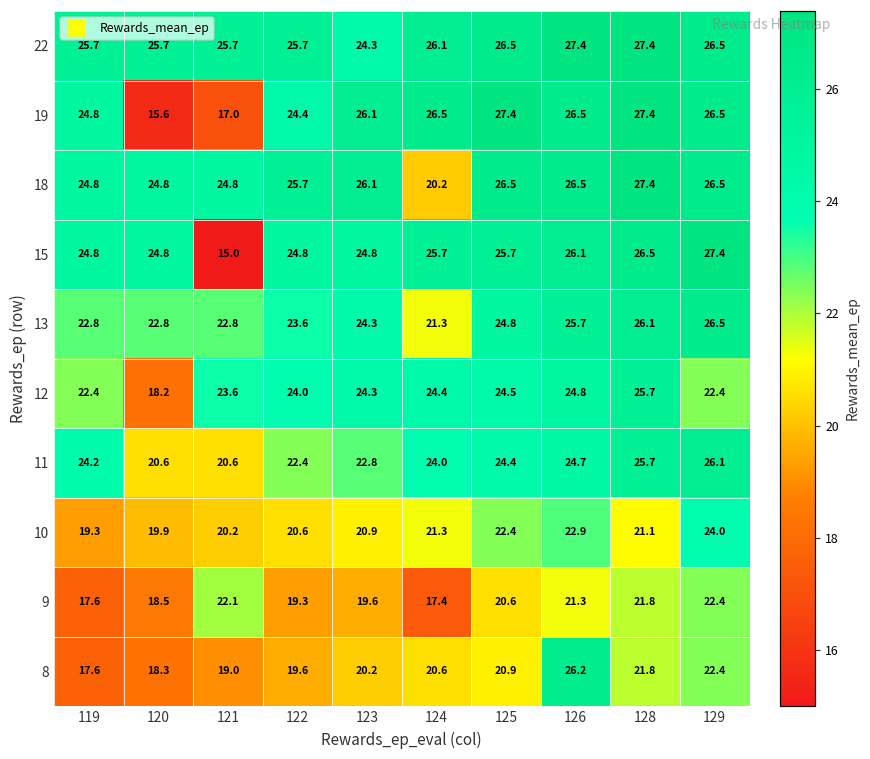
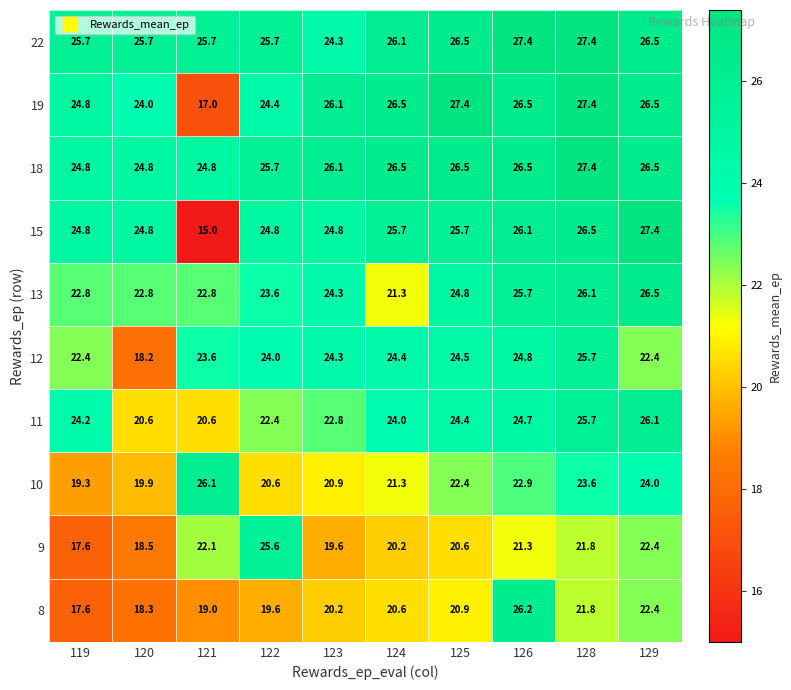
  {
    "22": {
      "119": 25.7,
      "120": 25.7,
      "121": 25.7,
      "122": 25.7,
      "123": 24.3,
      "124": 26.1,
      "125": 26.5,
      "126": 27.4,
      "128": 27.4,
      "129": 26.5
    },
    "19": {
      "119": 24.8,
-     "120": 15.6,
+     "120": 24.0,
      "121": 17.0,
      "122": 24.4,
      "123": 26.1,
      "124": 26.5,
      "125": 27.4,
      "126": 26.5,
      "128": 27.4,
      "129": 26.5
    },
    "18": {
      "119": 24.8,
      "120": 24.8,
      "121": 24.8,
      "122": 25.7,
      "123": 26.1,
-     "124": 20.2,
+     "124": 26.5,
      "125": 26.5,
      "126": 26.5,
      "128": 27.4,
      "129": 26.5
    },
    "15": {
      "119": 24.8,
      "120": 24.8,
      "121": 15.0,
      "122": 24.8,
      "123": 24.8,
      "124": 25.7,
      "125": 25.7,
      "126": 26.1,
      "128": 26.5,
      "129": 27.4
    },
    "13": {
      "119": 22.8,
      "120": 22.8,
      "121": 22.8,
      "122": 23.6,
      "123": 24.3,
      "124": 21.3,
      "125": 24.8,
      "126": 25.7,
      "128": 26.1,
      "129": 26.5
    },
    "12": {
      "119": 22.4,
      "120": 18.2,
      "121": 23.6,
      "122": 24.0,
      "123": 24.3,
      "124": 24.4,
      "125": 24.5,
      "126": 24.8,
      "128": 25.7,
      "129": 22.4
    },
    "11": {
      "119": 24.2,
      "120": 20.6,
      "121": 20.6,
      "122": 22.4,
      "123": 22.8,
      "124": 24.0,
      "125": 24.4,
      "126": 24.7,
      "128": 25.7,
      "129": 26.1
    },
    "10": {
      "119": 19.3,
      "120": 19.9,
-     "121": 20.2,
+     "121": 26.1,
      "122": 20.6,
      "123": 20.9,
      "124": 21.3,
      "125": 22.4,
      "126": 22.9,
-     "128": 21.1,
+     "128": 23.6,
      "129": 24.0
    },
    "9": {
      "119": 17.6,
      "120": 18.5,
      "121": 22.1,
-     "122": 19.3,
+     "122": 25.6,
      "123": 19.6,
-     "124": 17.4,
+     "124": 20.2,
      "125": 20.6,
      "126": 21.3,
      "128": 21.8,
      "129": 22.4
    },
    "8": {
      "119": 17.6,
      "120": 18.3,
      "121": 19.0,
      "122": 19.6,
      "123": 20.2,
      "124": 20.6,
      "125": 20.9,
      "126": 26.2,
      "128": 21.8,
      "129": 22.4
    }
  }
